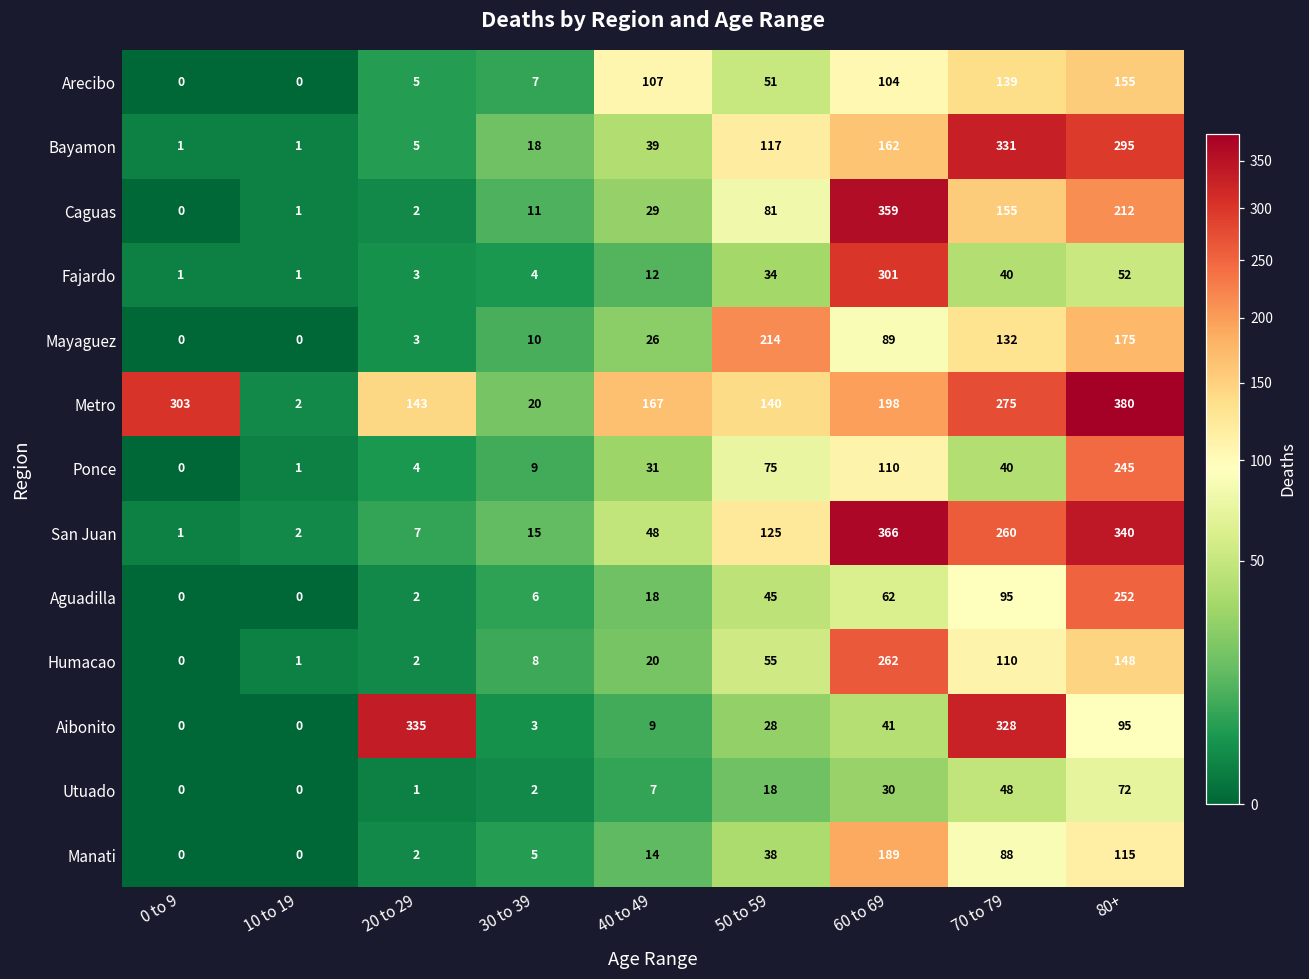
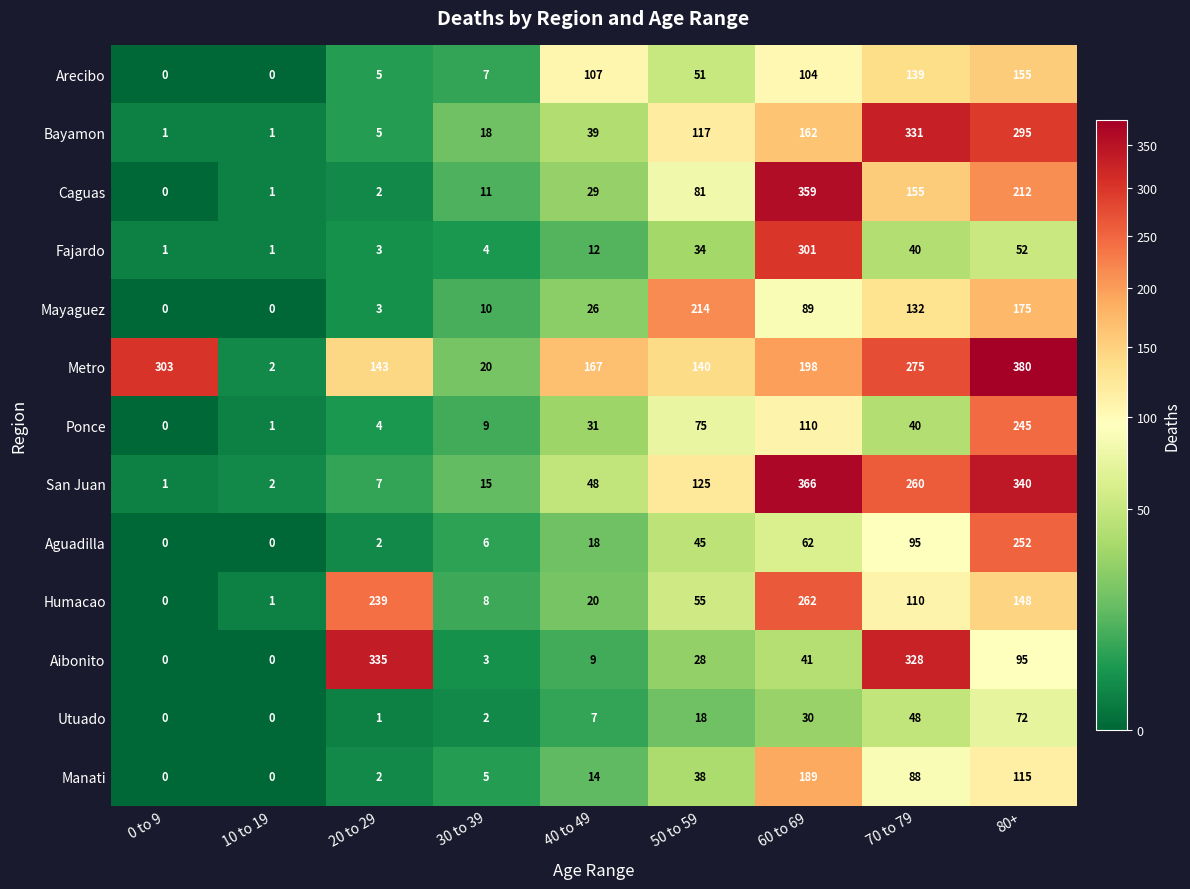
  {
    "Arecibo": {
      "0 to 9": 0,
      "10 to 19": 0,
      "20 to 29": 5,
      "30 to 39": 7,
      "40 to 49": 107,
      "50 to 59": 51,
      "60 to 69": 104,
      "70 to 79": 139,
      "80+": 155
    },
    "Bayamon": {
      "0 to 9": 1,
      "10 to 19": 1,
      "20 to 29": 5,
      "30 to 39": 18,
      "40 to 49": 39,
      "50 to 59": 117,
      "60 to 69": 162,
      "70 to 79": 331,
      "80+": 295
    },
    "Caguas": {
      "0 to 9": 0,
      "10 to 19": 1,
      "20 to 29": 2,
      "30 to 39": 11,
      "40 to 49": 29,
      "50 to 59": 81,
      "60 to 69": 359,
      "70 to 79": 155,
      "80+": 212
    },
    "Fajardo": {
      "0 to 9": 1,
      "10 to 19": 1,
      "20 to 29": 3,
      "30 to 39": 4,
      "40 to 49": 12,
      "50 to 59": 34,
      "60 to 69": 301,
      "70 to 79": 40,
      "80+": 52
    },
    "Mayaguez": {
      "0 to 9": 0,
      "10 to 19": 0,
      "20 to 29": 3,
      "30 to 39": 10,
      "40 to 49": 26,
      "50 to 59": 214,
      "60 to 69": 89,
      "70 to 79": 132,
      "80+": 175
    },
    "Metro": {
      "0 to 9": 303,
      "10 to 19": 2,
      "20 to 29": 143,
      "30 to 39": 20,
      "40 to 49": 167,
      "50 to 59": 140,
      "60 to 69": 198,
      "70 to 79": 275,
      "80+": 380
    },
    "Ponce": {
      "0 to 9": 0,
      "10 to 19": 1,
      "20 to 29": 4,
      "30 to 39": 9,
      "40 to 49": 31,
      "50 to 59": 75,
      "60 to 69": 110,
      "70 to 79": 40,
      "80+": 245
    },
    "San Juan": {
      "0 to 9": 1,
      "10 to 19": 2,
      "20 to 29": 7,
      "30 to 39": 15,
      "40 to 49": 48,
      "50 to 59": 125,
      "60 to 69": 366,
      "70 to 79": 260,
      "80+": 340
    },
    "Aguadilla": {
      "0 to 9": 0,
      "10 to 19": 0,
      "20 to 29": 2,
      "30 to 39": 6,
      "40 to 49": 18,
      "50 to 59": 45,
      "60 to 69": 62,
      "70 to 79": 95,
      "80+": 252
    },
    "Humacao": {
      "0 to 9": 0,
      "10 to 19": 1,
-     "20 to 29": 2,
+     "20 to 29": 239,
      "30 to 39": 8,
      "40 to 49": 20,
      "50 to 59": 55,
      "60 to 69": 262,
      "70 to 79": 110,
      "80+": 148
    },
    "Aibonito": {
      "0 to 9": 0,
      "10 to 19": 0,
      "20 to 29": 335,
      "30 to 39": 3,
      "40 to 49": 9,
      "50 to 59": 28,
      "60 to 69": 41,
      "70 to 79": 328,
      "80+": 95
    },
    "Utuado": {
      "0 to 9": 0,
      "10 to 19": 0,
      "20 to 29": 1,
      "30 to 39": 2,
      "40 to 49": 7,
      "50 to 59": 18,
      "60 to 69": 30,
      "70 to 79": 48,
      "80+": 72
    },
    "Manati": {
      "0 to 9": 0,
      "10 to 19": 0,
      "20 to 29": 2,
      "30 to 39": 5,
      "40 to 49": 14,
      "50 to 59": 38,
      "60 to 69": 189,
      "70 to 79": 88,
      "80+": 115
    }
  }
